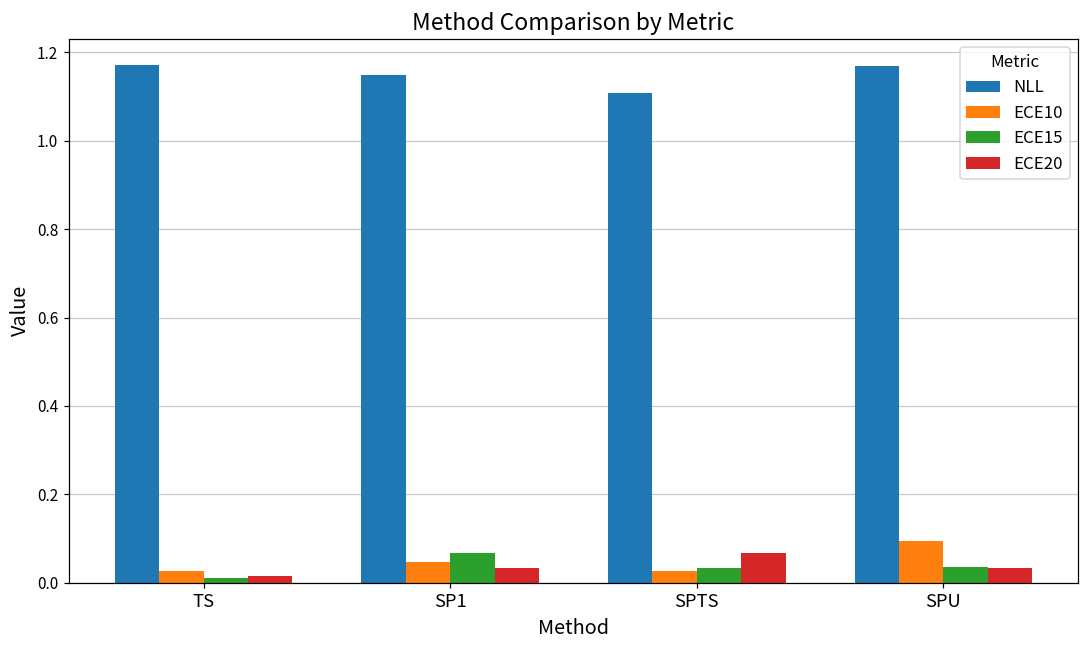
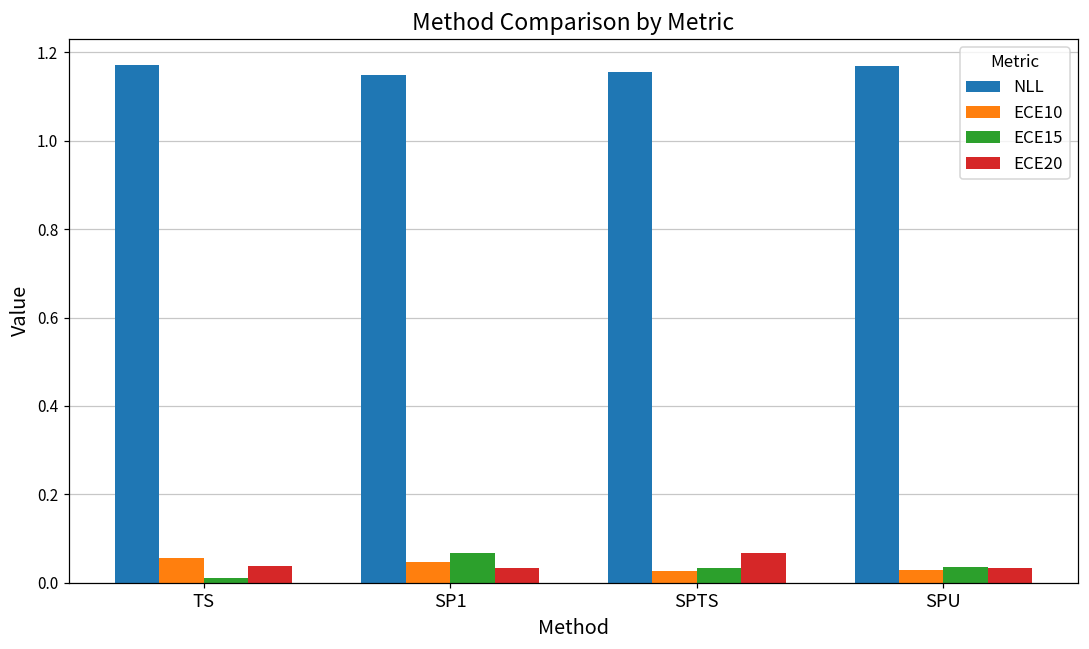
  {
    "NLL": {
      "TS": 1.17,
      "SP1": 1.15,
-     "SPTS": 1.11,
+     "SPTS": 1.16,
      "SPU": 1.17
    },
    "ECE10": {
-     "TS": 0.03,
+     "TS": 0.05,
      "SP1": 0.05,
      "SPTS": 0.03,
-     "SPU": 0.09
+     "SPU": 0.03
    },
    "ECE15": {
      "TS": 0.01,
      "SP1": 0.07,
      "SPTS": 0.03,
      "SPU": 0.04
    },
    "ECE20": {
-     "TS": 0.01,
+     "TS": 0.04,
      "SP1": 0.03,
      "SPTS": 0.07,
      "SPU": 0.03
    }
  }
